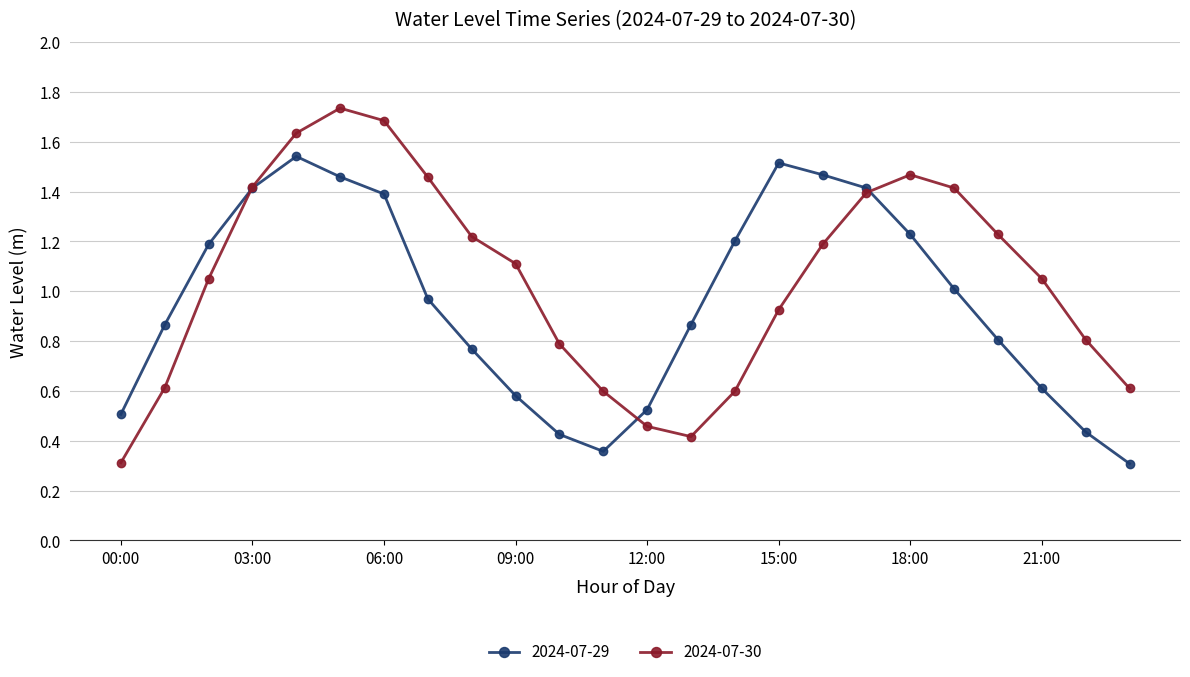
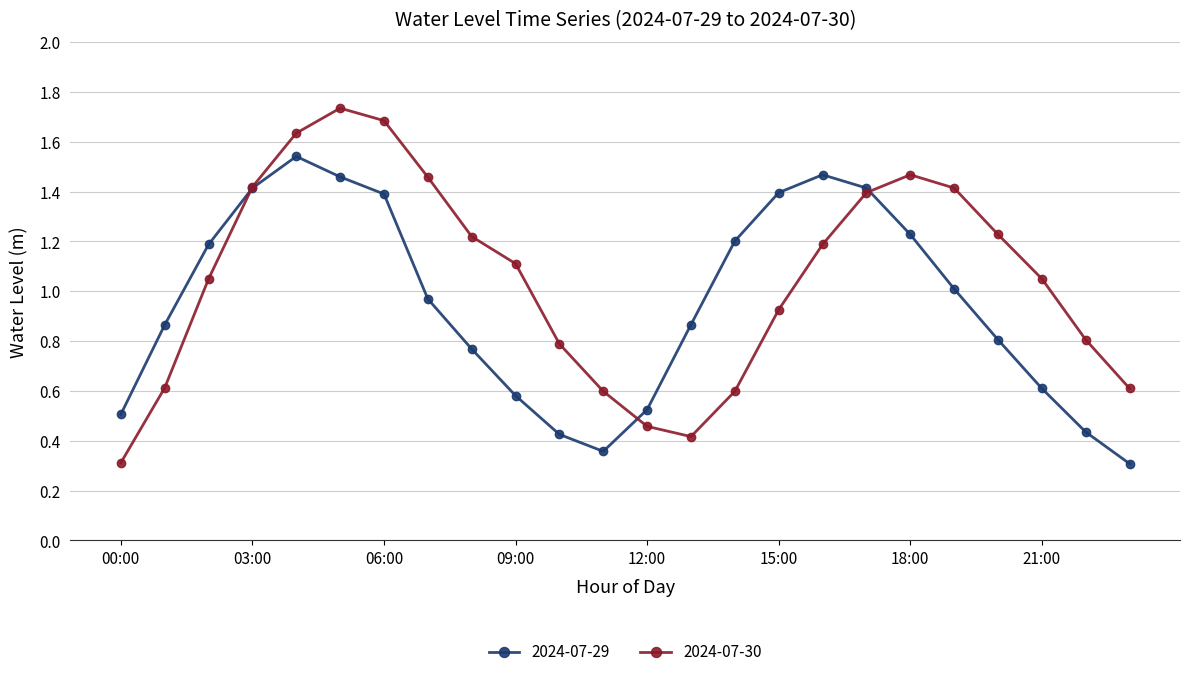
  {
    "2024-07-29": {
      "00:00": 0.51,
      "06:00": 1.39,
      "09:00": 0.58,
      "12:00": 0.53,
-     "15:00": 1.52,
+     "15:00": 1.40,
      "18:00": 1.23,
      "21:00": 0.61
    },
    "2024-07-30": {
      "00:00": 0.31,
      "06:00": 1.68,
      "09:00": 1.11,
      "12:00": 0.46,
      "15:00": 0.93,
      "18:00": 1.47,
      "21:00": 1.05
    }
  }
